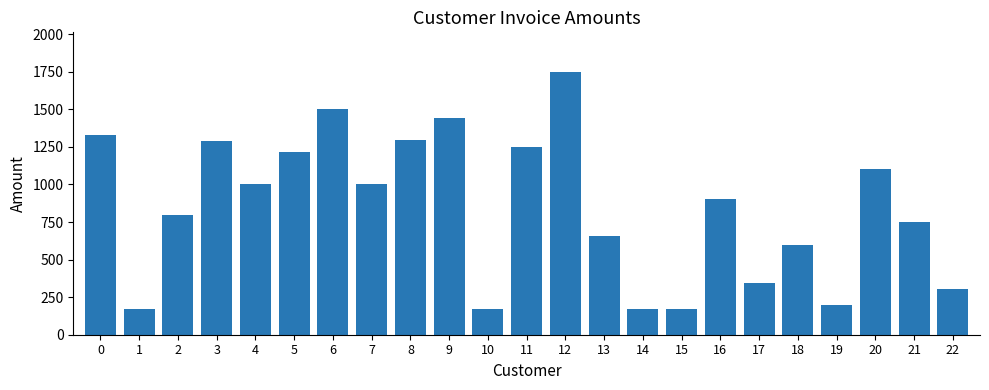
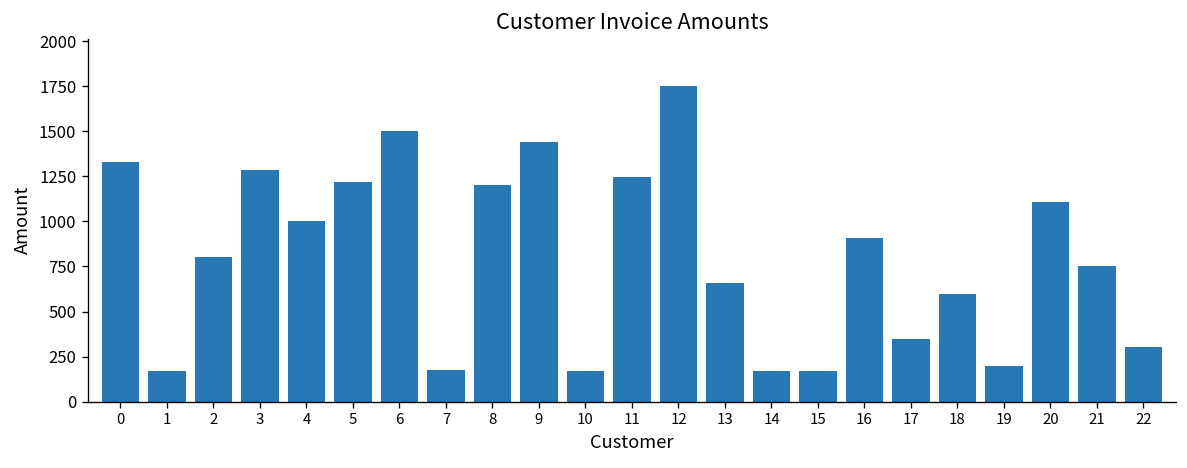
  {
    "0": 1330,
    "1": 170,
    "2": 800,
    "3": 1290,
    "4": 1000,
    "5": 1220,
    "6": 1500,
-   "7": 1000,
-   "8": 1290,
+   "7": 180,
+   "8": 1200,
    "9": 1440,
    "10": 170,
    "11": 1250,
    "12": 1750,
    "13": 660,
    "14": 170,
    "15": 170,
    "16": 910,
    "17": 350,
    "18": 600,
    "19": 200,
    "20": 1110,
    "21": 750,
    "22": 310
  }
